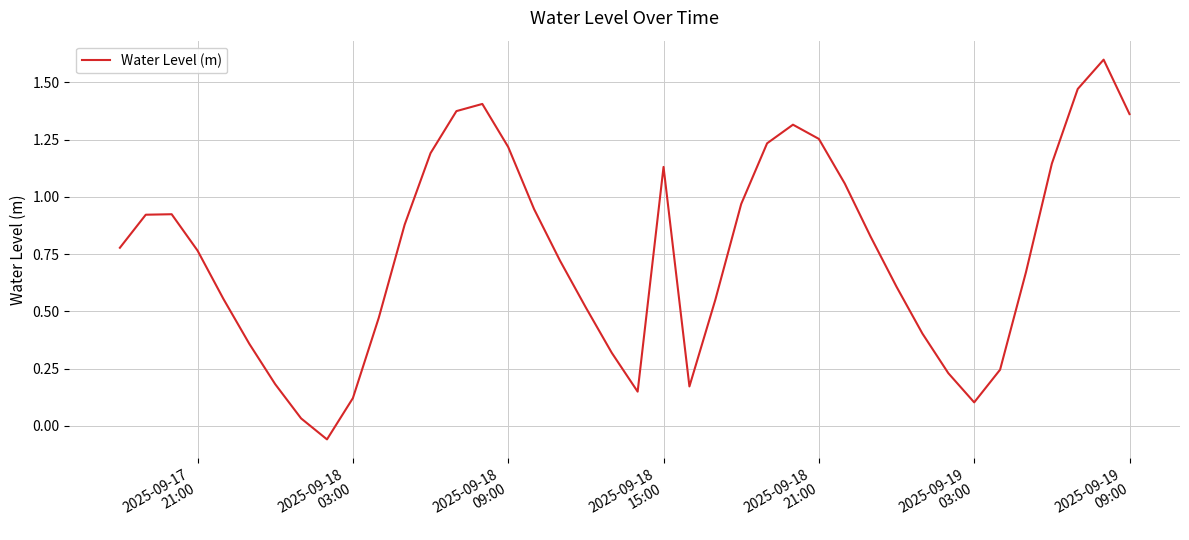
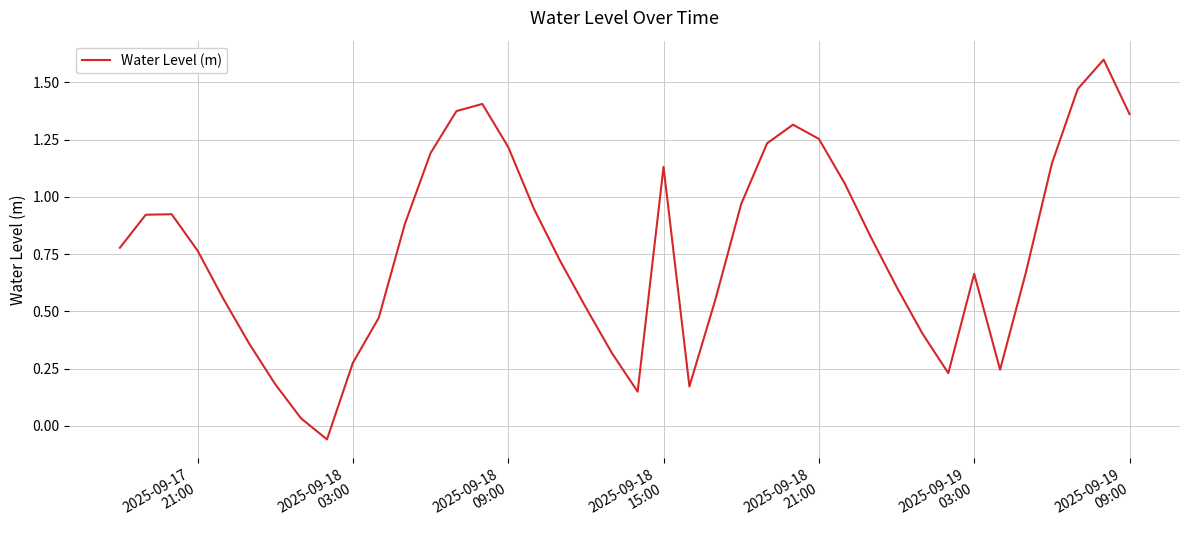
  {
    "2025-09-17 21:00": 0.77,
-   "2025-09-18 03:00": 0.12,
+   "2025-09-18 03:00": 0.28,
    "2025-09-18 09:00": 1.22,
    "2025-09-18 15:00": 1.13,
    "2025-09-18 21:00": 1.25,
-   "2025-09-19 03:00": 0.10,
+   "2025-09-19 03:00": 0.66,
    "2025-09-19 09:00": 1.36
  }
